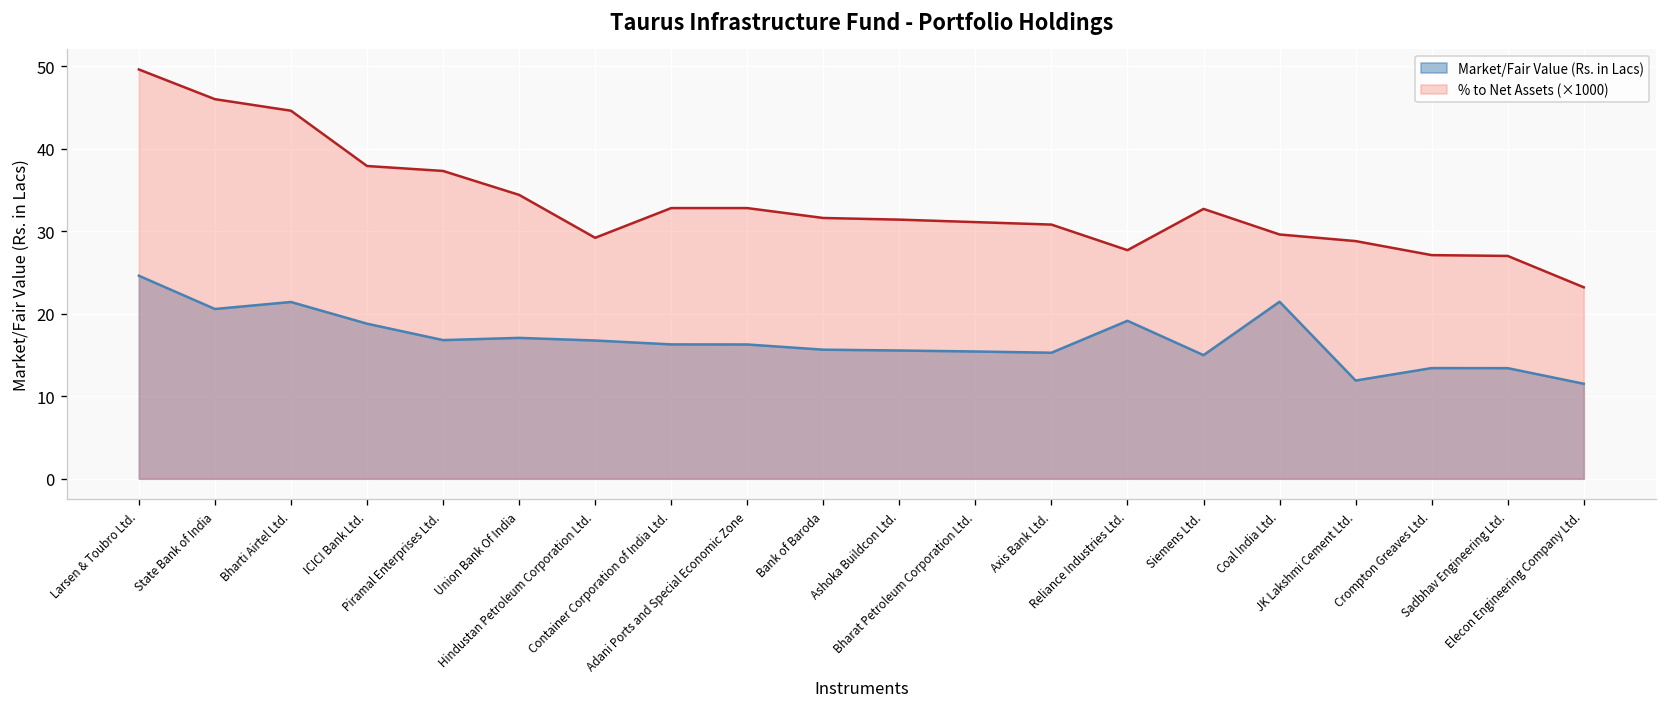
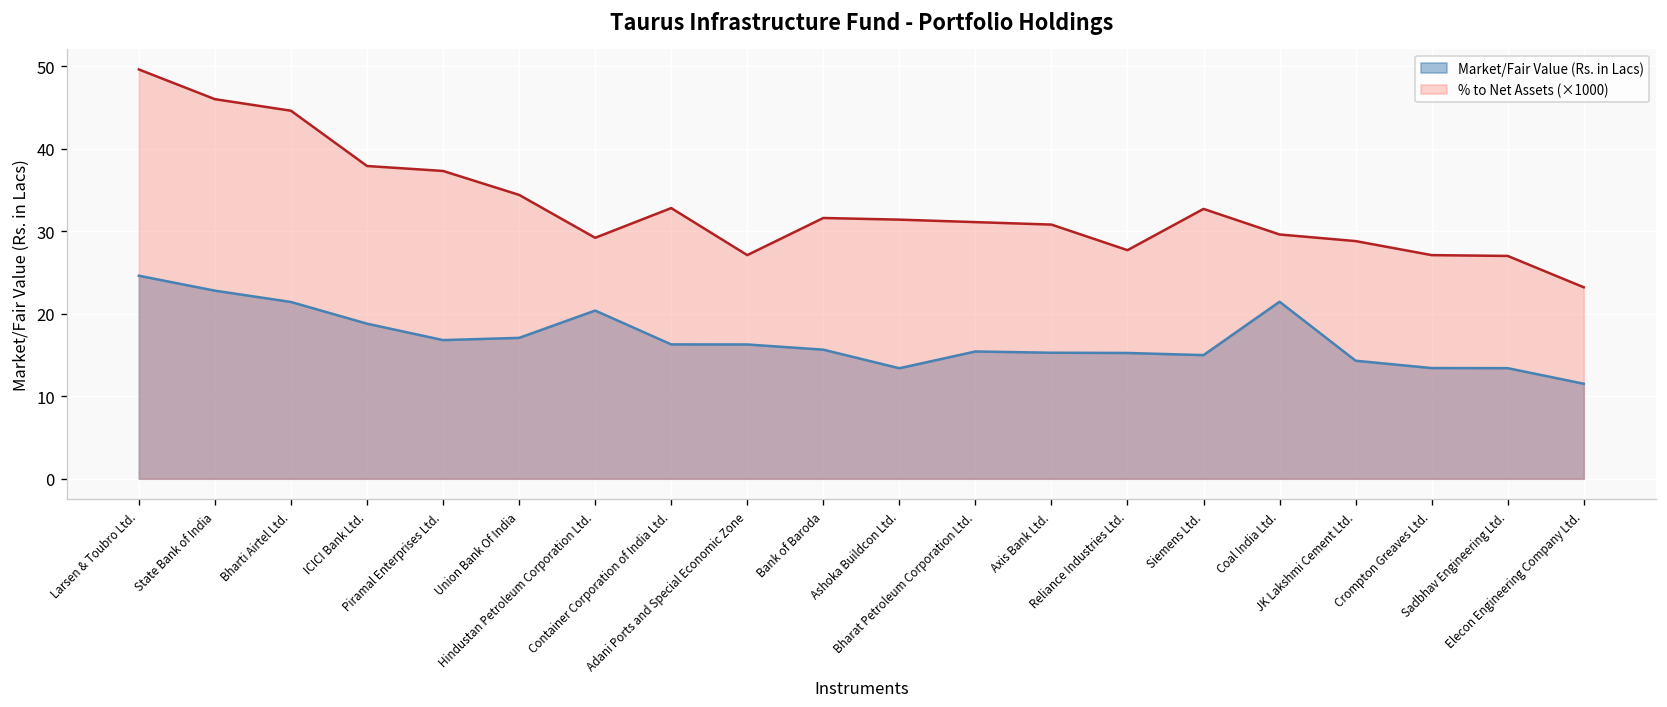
  {
    "Market/Fair Value (Rs. in Lacs)": {
      "Larsen & Toubro Ltd.": 25,
-     "State Bank of India": 21,
+     "State Bank of India": 23,
      "Bharti Airtel Ltd.": 21,
      "ICICI Bank Ltd.": 19,
      "Piramal Enterprises Ltd.": 17,
      "Union Bank Of India": 17,
-     "Hindustan Petroleum Corporation Ltd.": 17,
+     "Hindustan Petroleum Corporation Ltd.": 20,
      "Container Corporation of India Ltd.": 16,
      "Adani Ports and Special Economic Zone": 16,
      "Bank of Baroda": 16,
-     "Ashoka Buildcon Ltd.": 16,
+     "Ashoka Buildcon Ltd.": 13,
      "Bharat Petroleum Corporation Ltd.": 15,
      "Axis Bank Ltd.": 15,
-     "Reliance Industries Ltd.": 19,
+     "Reliance Industries Ltd.": 15,
      "Siemens Ltd.": 15,
      "Coal India Ltd.": 21,
-     "JK Lakshmi Cement Ltd.": 12,
+     "JK Lakshmi Cement Ltd.": 14,
      "Crompton Greaves Ltd.": 13,
      "Sadbhav Engineering Ltd.": 13,
      "Elecon Engineering Company Ltd.": 12
    },
    "% to Net Assets (×1000)": {
      "Larsen & Toubro Ltd.": 50,
      "State Bank of India": 46,
      "Bharti Airtel Ltd.": 45,
      "ICICI Bank Ltd.": 38,
      "Piramal Enterprises Ltd.": 37,
      "Union Bank Of India": 34,
      "Hindustan Petroleum Corporation Ltd.": 29,
      "Container Corporation of India Ltd.": 33,
-     "Adani Ports and Special Economic Zone": 33,
+     "Adani Ports and Special Economic Zone": 27,
      "Bank of Baroda": 32,
      "Ashoka Buildcon Ltd.": 31,
      "Bharat Petroleum Corporation Ltd.": 31,
      "Axis Bank Ltd.": 31,
      "Reliance Industries Ltd.": 28,
      "Siemens Ltd.": 33,
      "Coal India Ltd.": 30,
      "JK Lakshmi Cement Ltd.": 29,
      "Crompton Greaves Ltd.": 27,
      "Sadbhav Engineering Ltd.": 27,
      "Elecon Engineering Company Ltd.": 23
    }
  }
